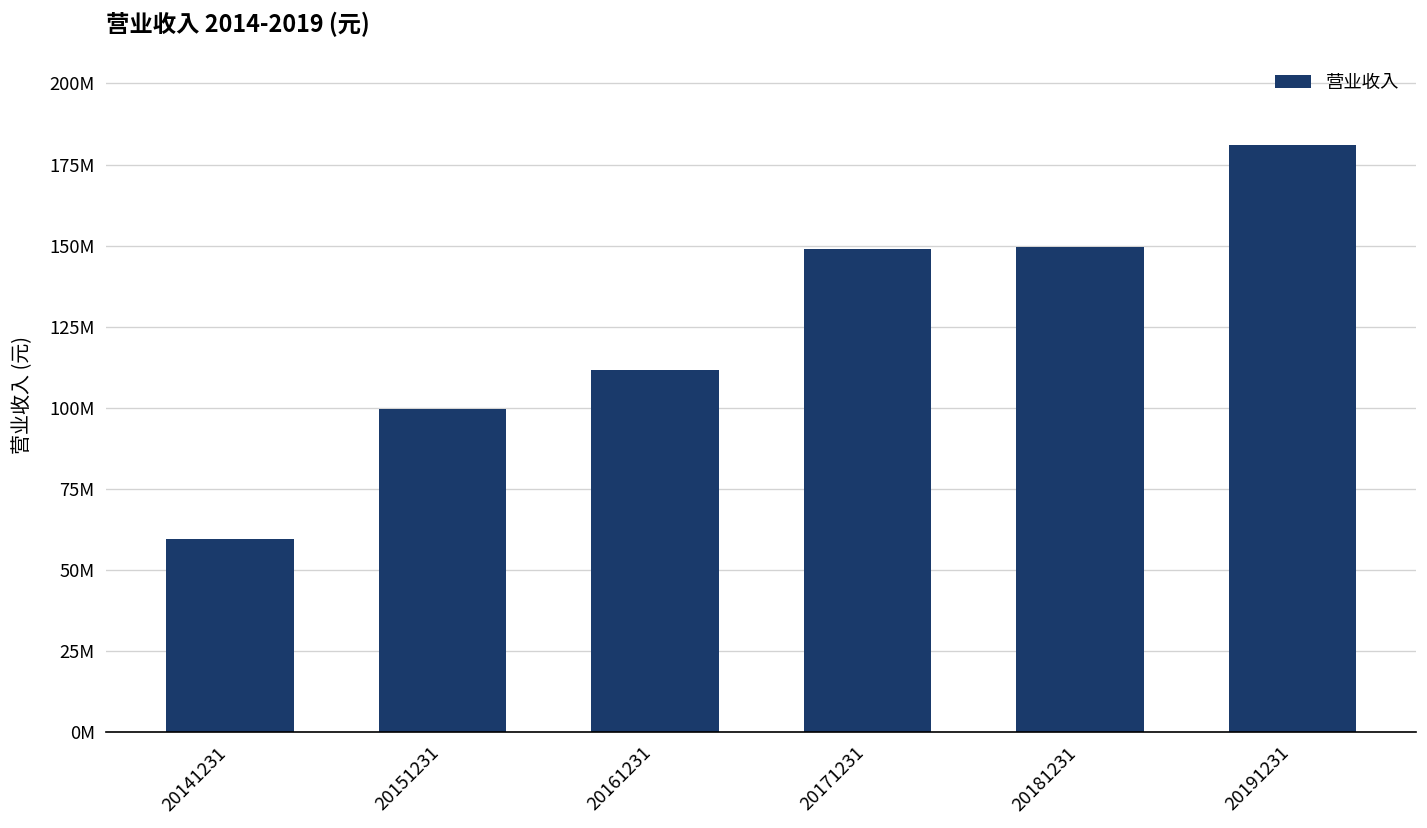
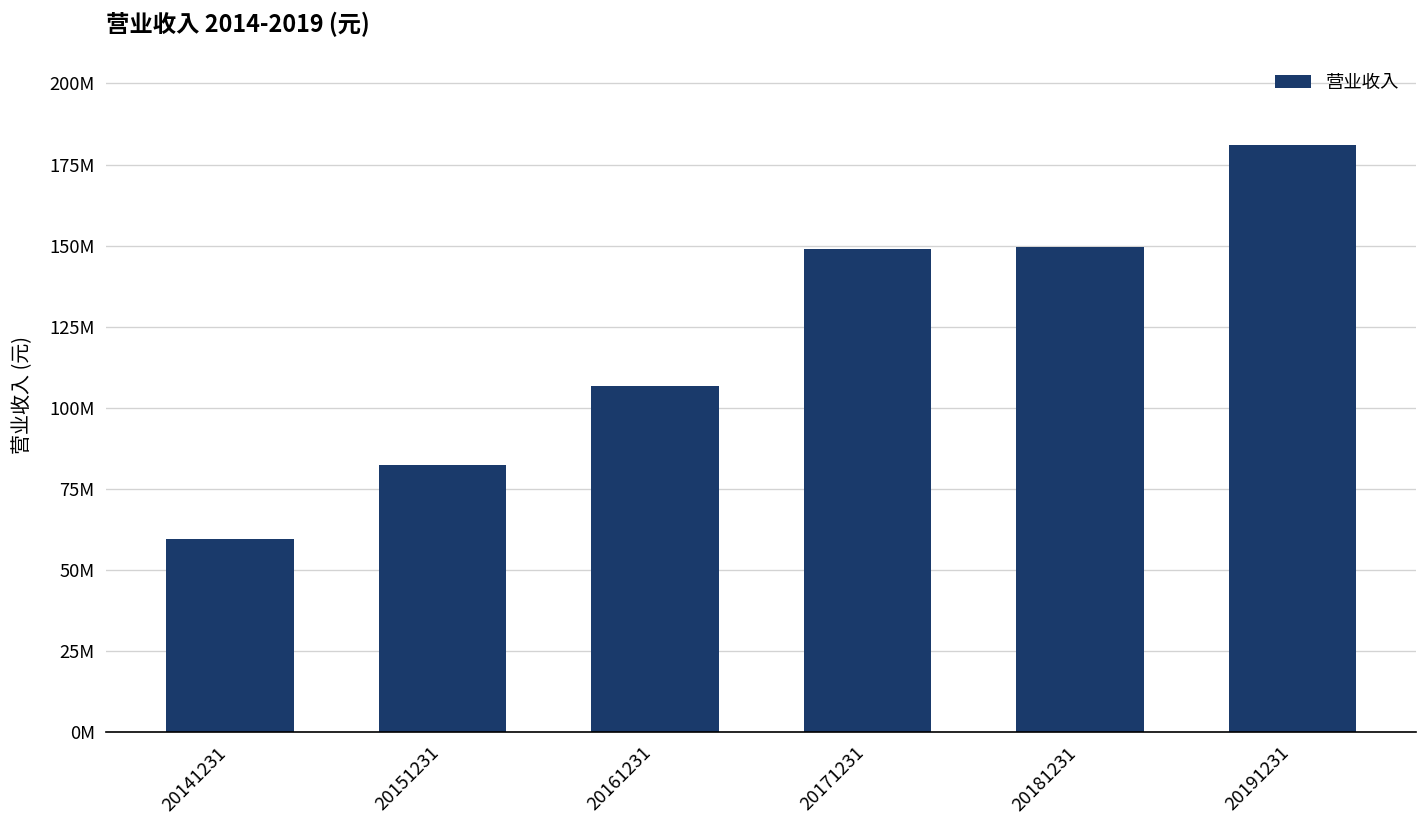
  {
    "20141231": 59000000,
-   "20151231": 100000000,
-   "20161231": 112000000,
+   "20151231": 82000000,
+   "20161231": 107000000,
    "20171231": 149000000,
    "20181231": 149000000,
    "20191231": 181000000
  }
